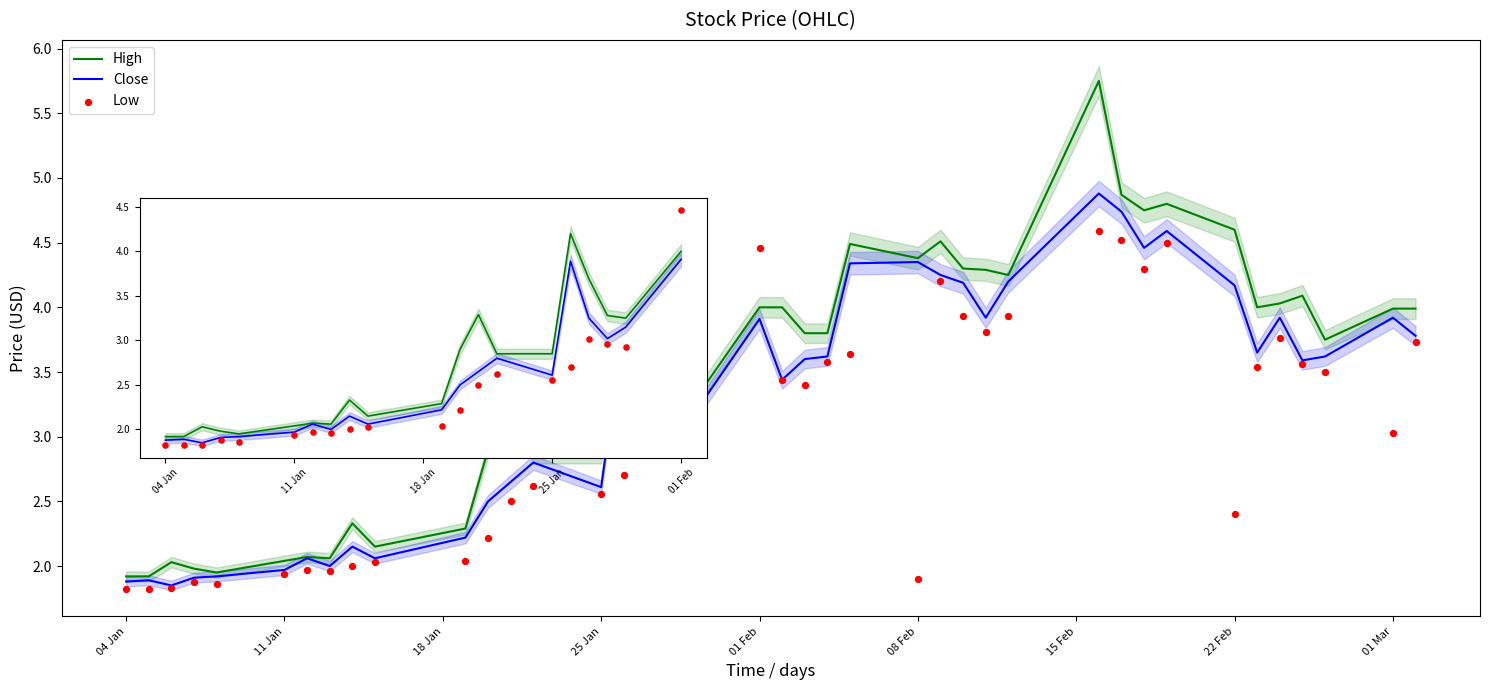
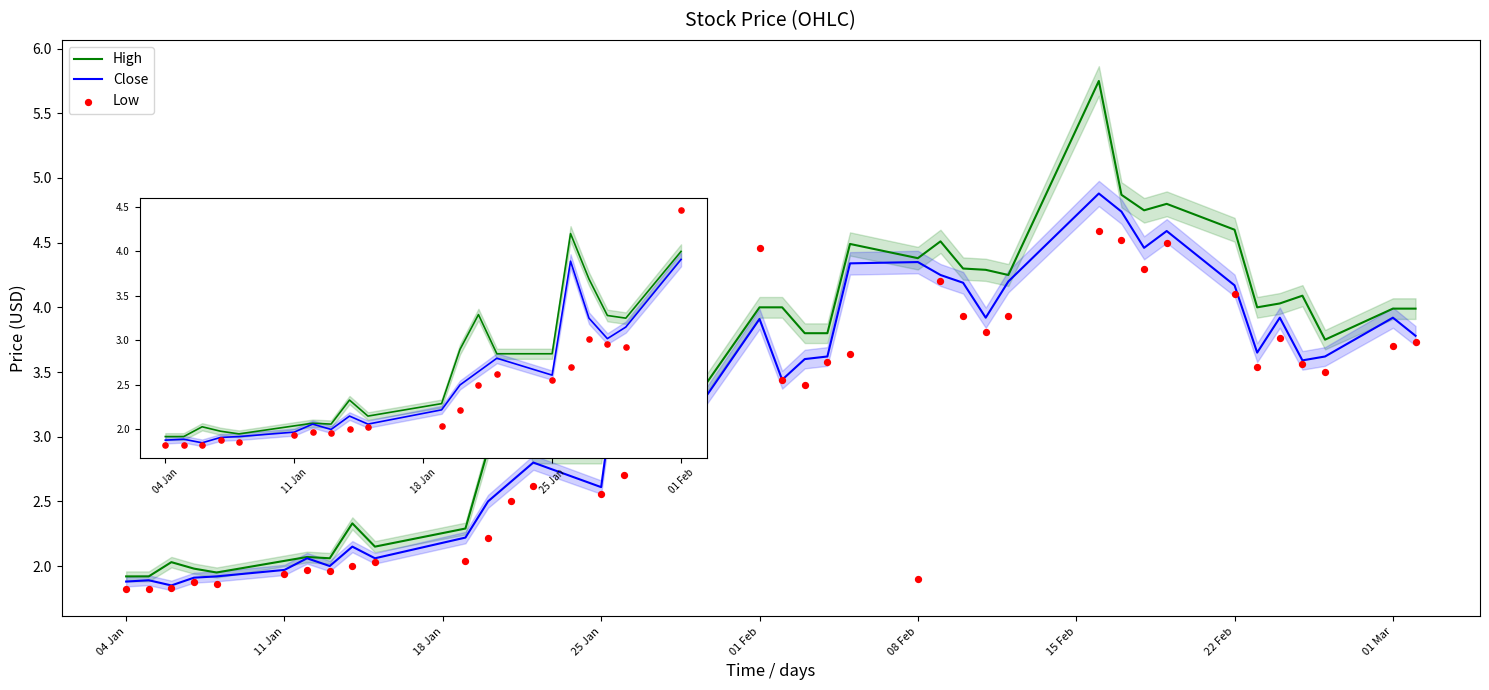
  {
    "Stock Price (OHLC)": {
      "Low": {
-       "22 Feb": 2.40,
-       "01 Mar": 3.03
+       "22 Feb": 4.10,
+       "01 Mar": 3.70
      }
    }
  }
